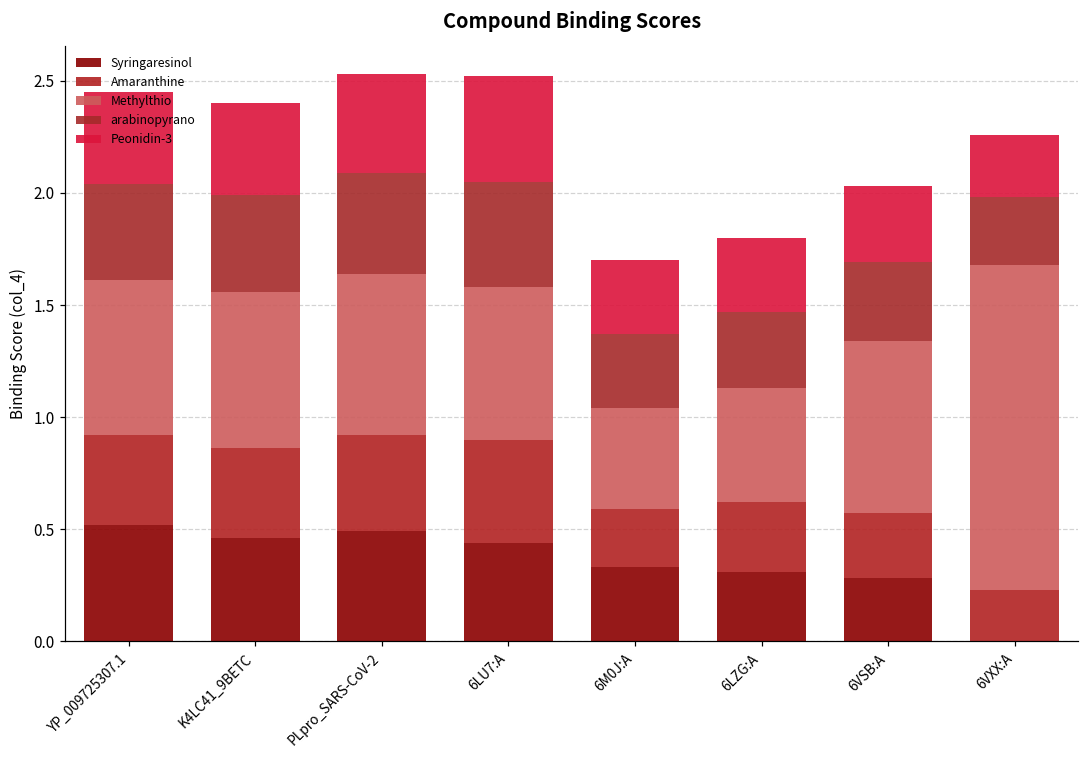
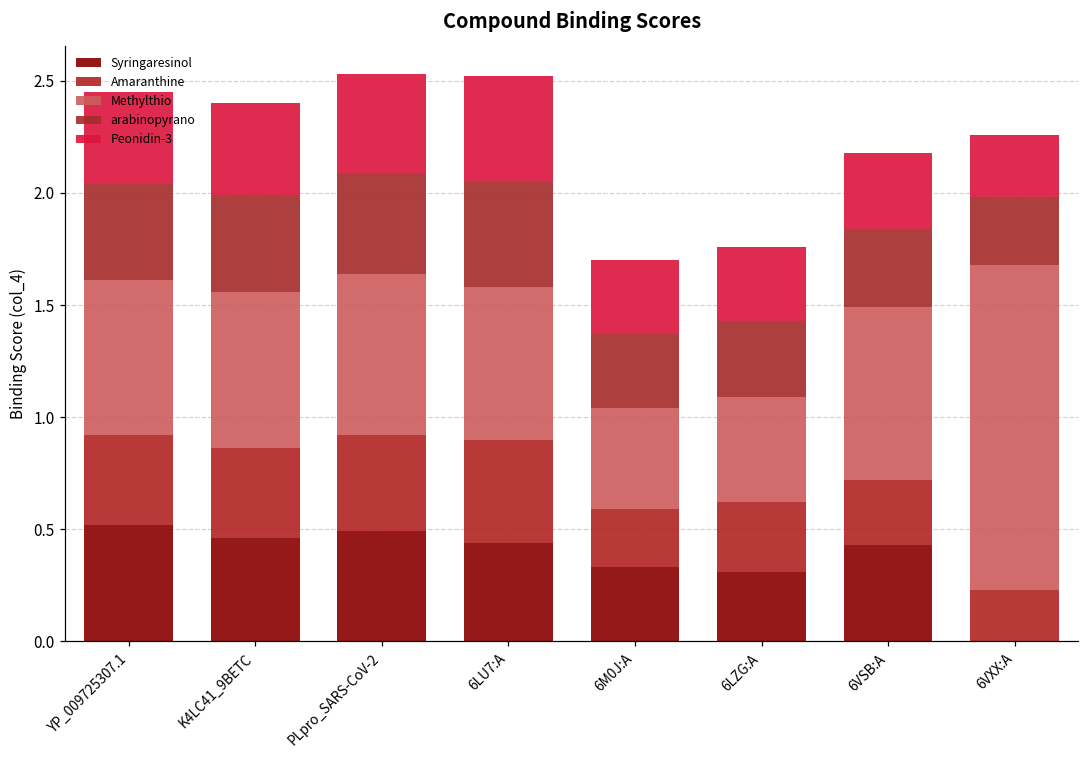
  {
    "Syringaresinol": {
      "YP_009725307.1": 0.52,
      "K4LC41_9BETC": 0.46,
      "PLpro_SARS-CoV-2": 0.49,
      "6LU7:A": 0.44,
      "6M0J:A": 0.33,
      "6LZG:A": 0.31,
-     "6VSB:A": 0.28,
+     "6VSB:A": 0.43,
      "6VXX:A": 0.00
    },
    "Methylthio": {
      "YP_009725307.1": 0.69,
      "K4LC41_9BETC": 0.70,
      "PLpro_SARS-CoV-2": 0.72,
      "6LU7:A": 0.68,
      "6M0J:A": 0.45,
-     "6LZG:A": 0.51,
+     "6LZG:A": 0.47,
      "6VSB:A": 0.77,
      "6VXX:A": 1.45
    }
  }
